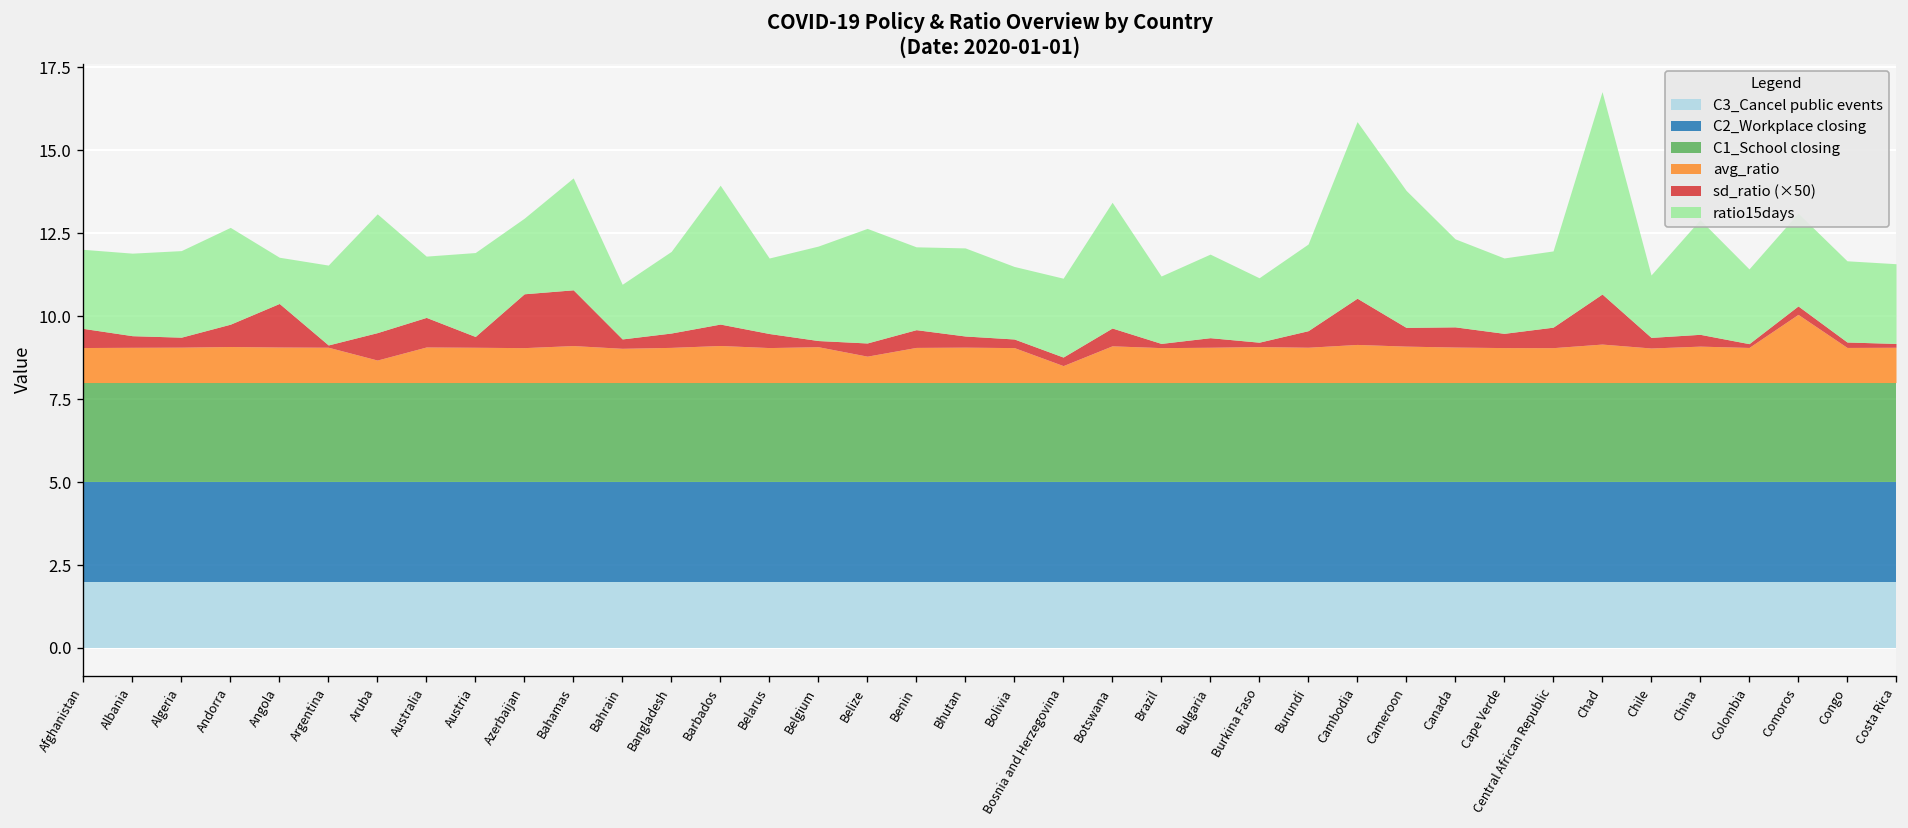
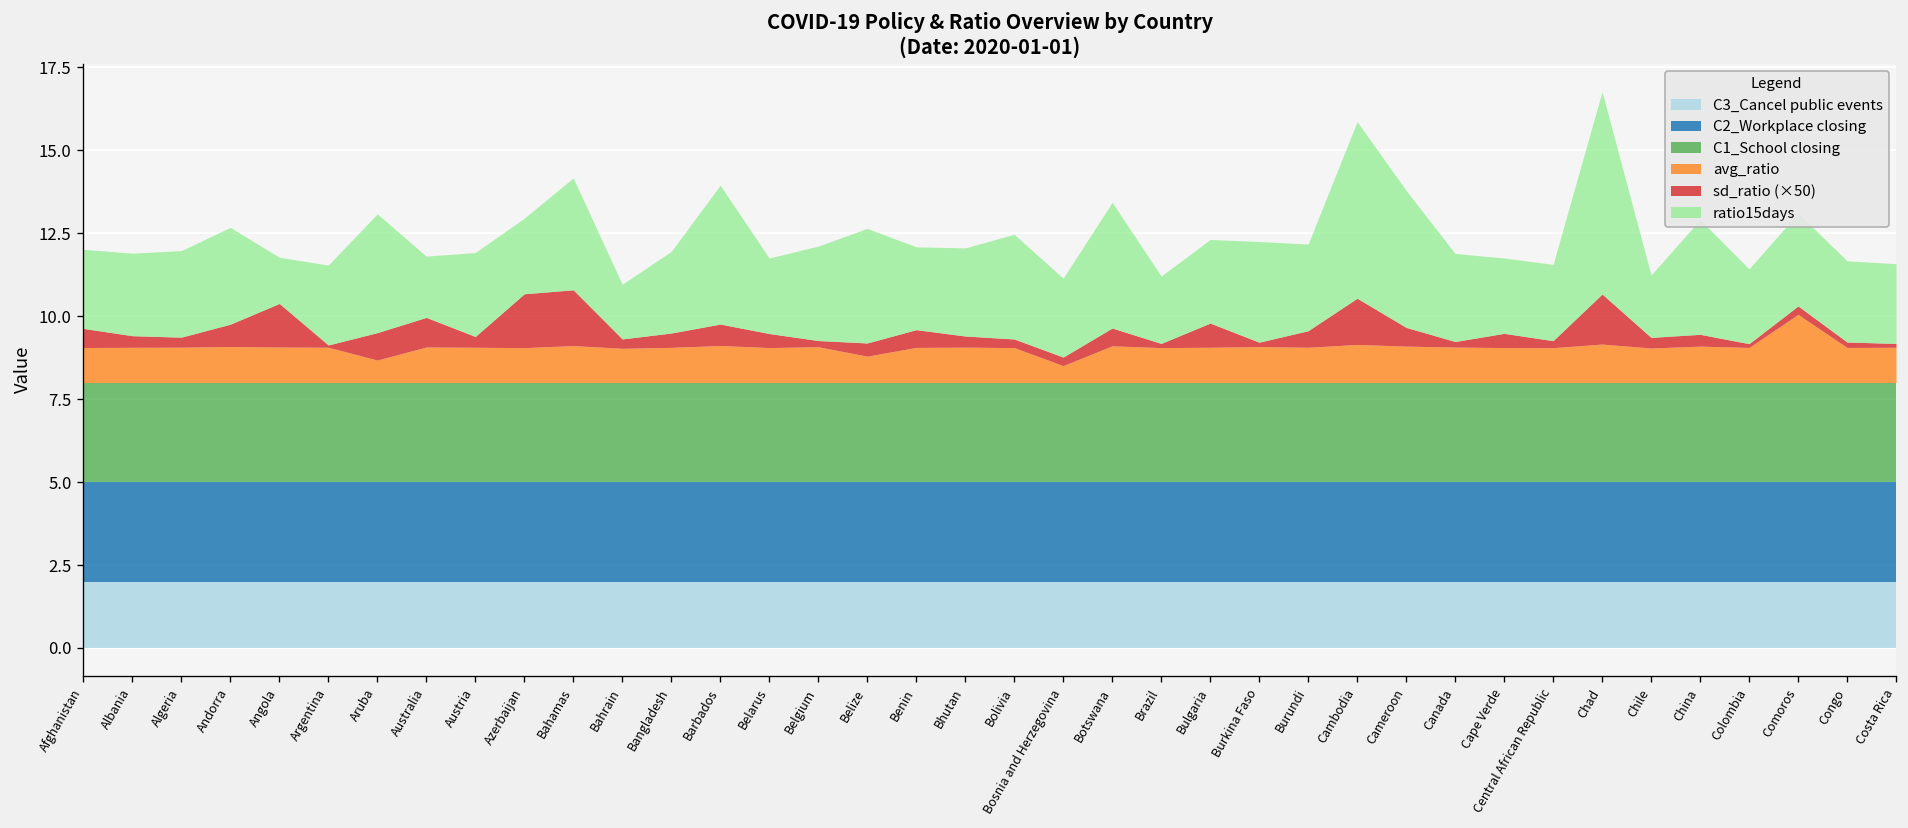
  {
    "sd_ratio (×50)": {
      "Afghanistan": 0.6,
      "Albania": 0.4,
      "Algeria": 0.3,
      "Andorra": 0.7,
      "Angola": 1.3,
      "Aruba": 0.8,
      "Australia": 0.9,
      "Austria": 0.3,
      "Azerbaijan": 1.6,
      "Bahamas": 1.7,
      "Bahrain": 0.3,
      "Bangladesh": 0.4,
      "Barbados": 0.6,
      "Belarus": 0.4,
      "Belgium": 0.2,
      "Belize": 0.4,
      "Benin": 0.5,
      "Bhutan": 0.3,
      "Bolivia": 0.3,
      "Bosnia and Herzegovina": 0.3,
      "Botswana": 0.5,
      "Brazil": 0.1,
-     "Bulgaria": 0.3,
+     "Bulgaria": 0.7,
      "Burkina Faso": 0.1,
      "Burundi": 0.5,
      "Cambodia": 1.4,
      "Cameroon": 0.6,
-     "Canada": 0.6,
+     "Canada": 0.2,
      "Cape Verde": 0.4,
-     "Central African Republic": 0.6,
+     "Central African Republic": 0.2,
      "Chad": 1.5,
      "Chile": 0.3,
      "China": 0.4,
      "Colombia": 0.1,
      "Comoros": 0.3,
      "Congo": 0.2,
      "Costa Rica": 0.1
    },
    "ratio15days": {
      "Afghanistan": 2.4,
      "Albania": 2.5,
      "Algeria": 2.6,
      "Andorra": 2.9,
      "Angola": 1.4,
      "Argentina": 2.4,
      "Aruba": 3.6,
      "Australia": 1.8,
      "Austria": 2.5,
      "Azerbaijan": 2.3,
      "Bahamas": 3.4,
      "Bahrain": 1.6,
      "Bangladesh": 2.5,
      "Barbados": 4.2,
      "Belarus": 2.3,
      "Belgium": 2.8,
      "Belize": 3.5,
      "Benin": 2.5,
      "Bhutan": 2.7,
-     "Bolivia": 2.2,
+     "Bolivia": 3.2,
      "Bosnia and Herzegovina": 2.4,
      "Botswana": 3.8,
      "Brazil": 2.0,
      "Bulgaria": 2.5,
-     "Burkina Faso": 1.9,
+     "Burkina Faso": 3.0,
      "Burundi": 2.6,
      "Cambodia": 5.3,
      "Cameroon": 4.1,
      "Canada": 2.7,
      "Cape Verde": 2.3,
      "Central African Republic": 2.3,
      "Chad": 6.1,
      "Chile": 1.9,
      "Colombia": 2.3,
      "Congo": 2.4,
      "Costa Rica": 2.4
    }
  }
